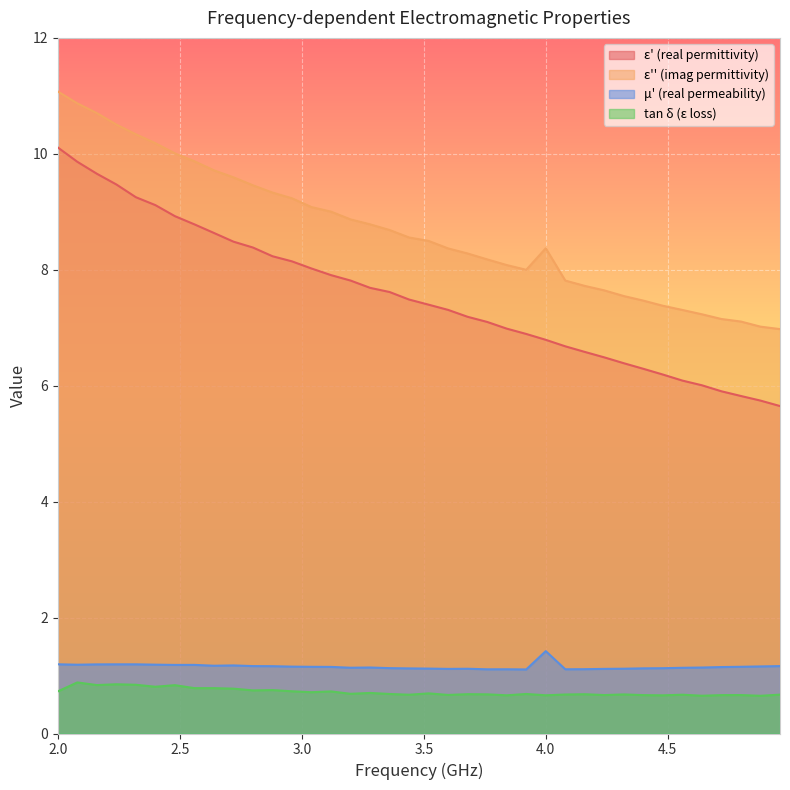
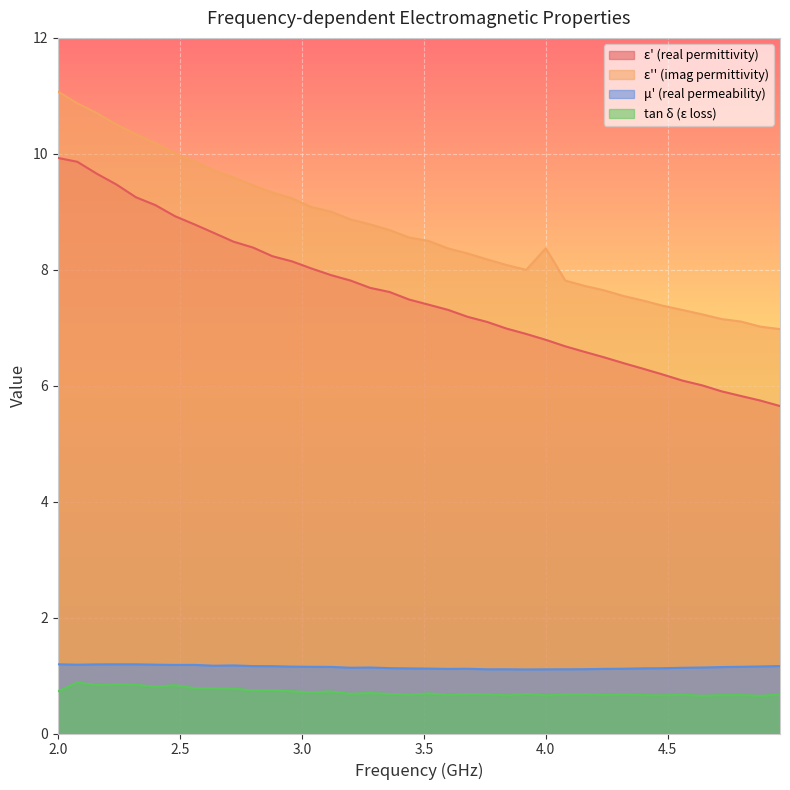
  {
    "ε' (real permittivity)": {
-     "2.0": 10.1,
+     "2.0": 9.9,
      "4.0": 6.8
    },
    "ε'' (imag permittivity)": {
      "2.0": 11.1,
      "4.0": 8.4
    },
    "μ' (real permeability)": {
      "2.0": 1.2,
-     "4.0": 1.4
+     "4.0": 1.1
    },
    "tan δ (ε loss)": {
      "2.0": 0.7,
      "4.0": 0.7
    }
  }
